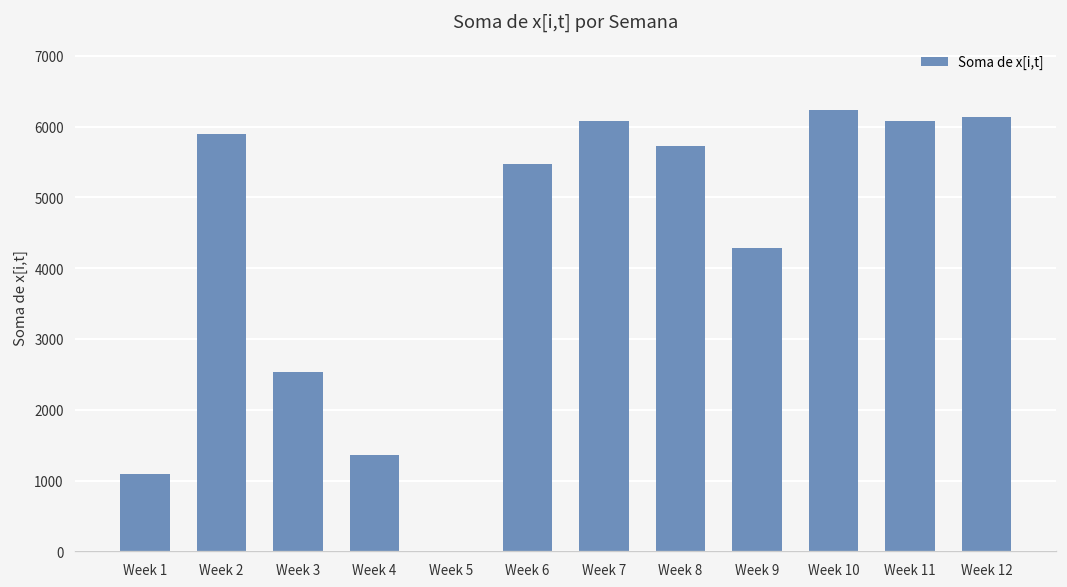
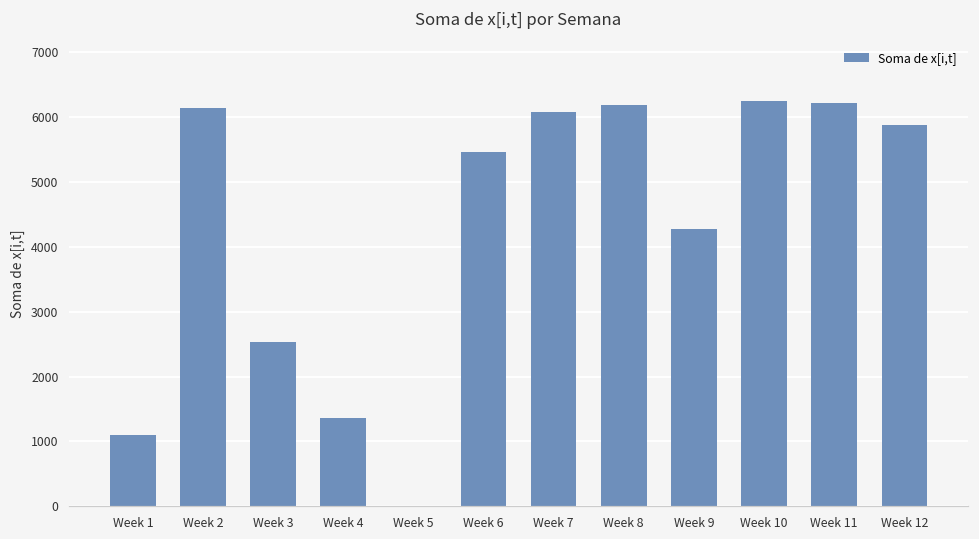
  {
    "Week 1": 1100,
-   "Week 2": 5900,
+   "Week 2": 6100,
    "Week 3": 2500,
    "Week 4": 1400,
    "Week 5": 0,
    "Week 6": 5500,
    "Week 7": 6100,
-   "Week 8": 5700,
+   "Week 8": 6200,
    "Week 9": 4300,
    "Week 10": 6200,
-   "Week 11": 6100,
-   "Week 12": 6100
+   "Week 11": 6200,
+   "Week 12": 5900
  }
